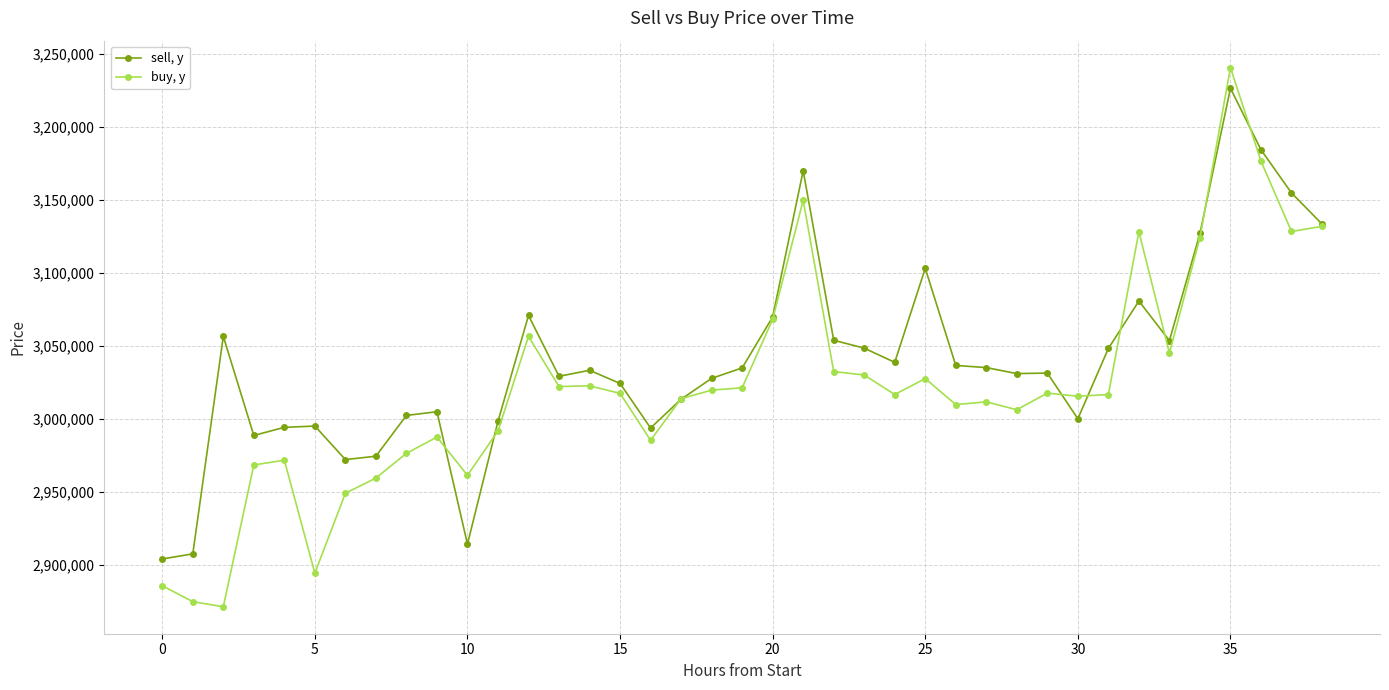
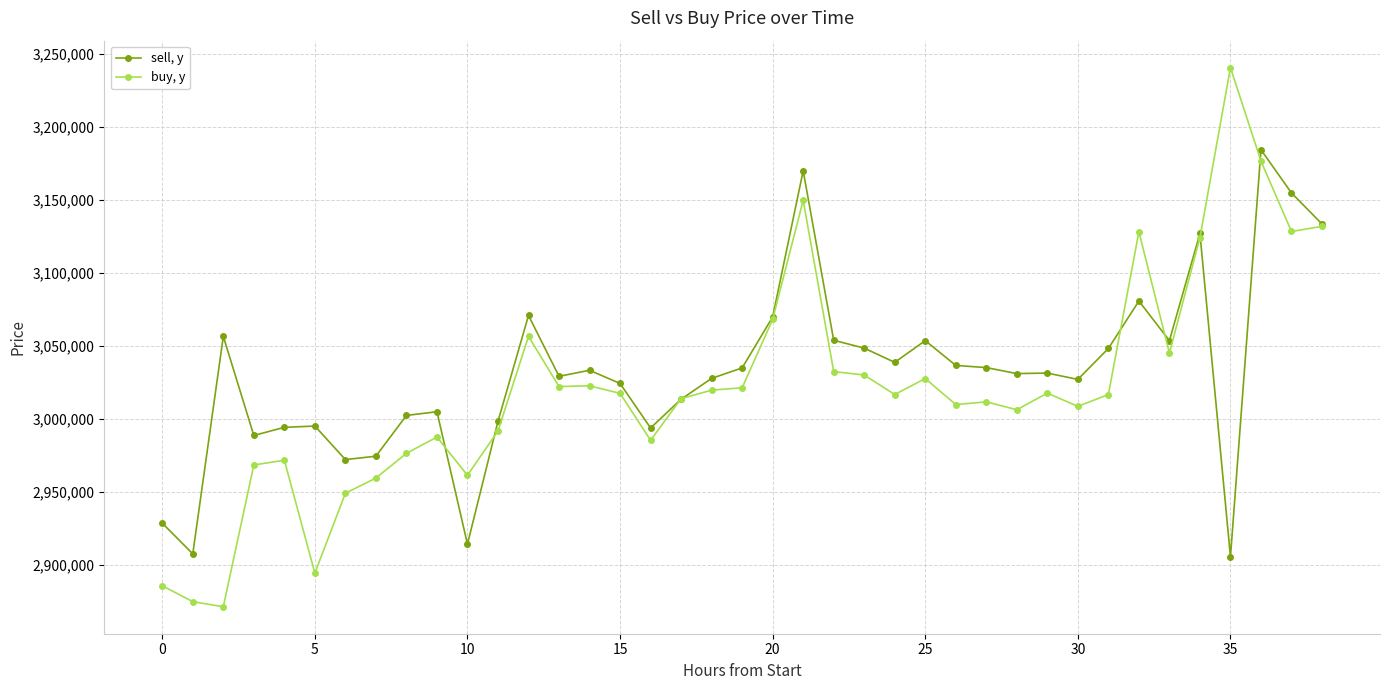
  {
    "sell, y": {
-     "0": "2,904,000",
+     "0": "2,929,000",
      "5": "2,995,000",
      "10": "2,914,000",
      "15": "3,024,000",
-     "25": "3,103,000",
-     "30": "3,000,000",
-     "35": "3,227,000"
+     "25": "3,054,000",
+     "30": "3,027,000",
+     "35": "2,906,000"
    },
    "buy, y": {
      "0": "2,886,000",
      "5": "2,894,000",
      "10": "2,961,000",
      "15": "3,018,000",
      "25": "3,028,000",
-     "30": "3,016,000",
+     "30": "3,009,000",
      "35": "3,241,000"
    }
  }
